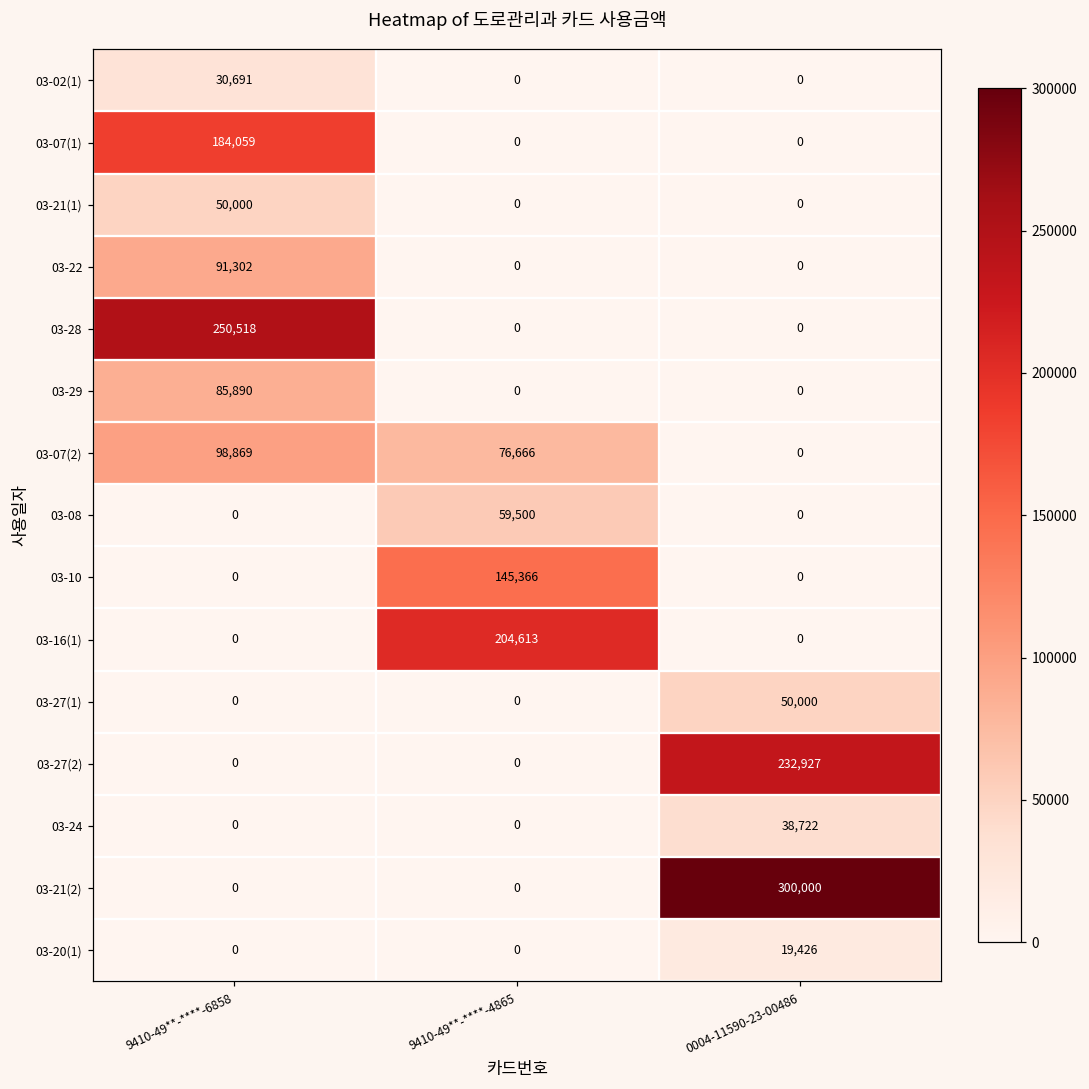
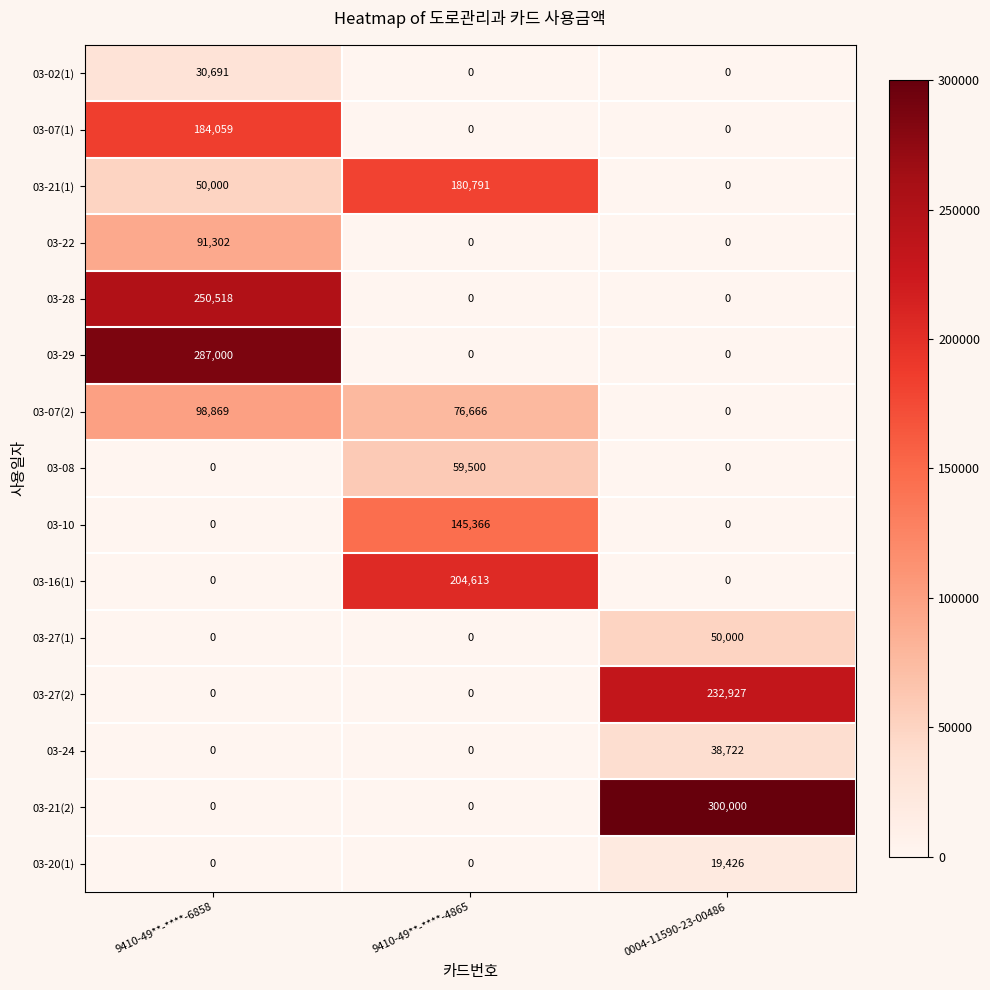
  {
    "03-02(1)": {
      "9410-49**-****-6858": "30,691",
      "9410-49**-****-4865": "0",
      "0004-11590-23-00486": "0"
    },
    "03-07(1)": {
      "9410-49**-****-6858": "184,059",
      "9410-49**-****-4865": "0",
      "0004-11590-23-00486": "0"
    },
    "03-21(1)": {
      "9410-49**-****-6858": "50,000",
-     "9410-49**-****-4865": "0",
+     "9410-49**-****-4865": "180,791",
      "0004-11590-23-00486": "0"
    },
    "03-22": {
      "9410-49**-****-6858": "91,302",
      "9410-49**-****-4865": "0",
      "0004-11590-23-00486": "0"
    },
    "03-28": {
      "9410-49**-****-6858": "250,518",
      "9410-49**-****-4865": "0",
      "0004-11590-23-00486": "0"
    },
    "03-29": {
-     "9410-49**-****-6858": "85,890",
+     "9410-49**-****-6858": "287,000",
      "9410-49**-****-4865": "0",
      "0004-11590-23-00486": "0"
    },
    "03-07(2)": {
      "9410-49**-****-6858": "98,869",
      "9410-49**-****-4865": "76,666",
      "0004-11590-23-00486": "0"
    },
    "03-08": {
      "9410-49**-****-6858": "0",
      "9410-49**-****-4865": "59,500",
      "0004-11590-23-00486": "0"
    },
    "03-10": {
      "9410-49**-****-6858": "0",
      "9410-49**-****-4865": "145,366",
      "0004-11590-23-00486": "0"
    },
    "03-16(1)": {
      "9410-49**-****-6858": "0",
      "9410-49**-****-4865": "204,613",
      "0004-11590-23-00486": "0"
    },
    "03-27(1)": {
      "9410-49**-****-6858": "0",
      "9410-49**-****-4865": "0",
      "0004-11590-23-00486": "50,000"
    },
    "03-27(2)": {
      "9410-49**-****-6858": "0",
      "9410-49**-****-4865": "0",
      "0004-11590-23-00486": "232,927"
    },
    "03-24": {
      "9410-49**-****-6858": "0",
      "9410-49**-****-4865": "0",
      "0004-11590-23-00486": "38,722"
    },
    "03-21(2)": {
      "9410-49**-****-6858": "0",
      "9410-49**-****-4865": "0",
      "0004-11590-23-00486": "300,000"
    },
    "03-20(1)": {
      "9410-49**-****-6858": "0",
      "9410-49**-****-4865": "0",
      "0004-11590-23-00486": "19,426"
    }
  }
